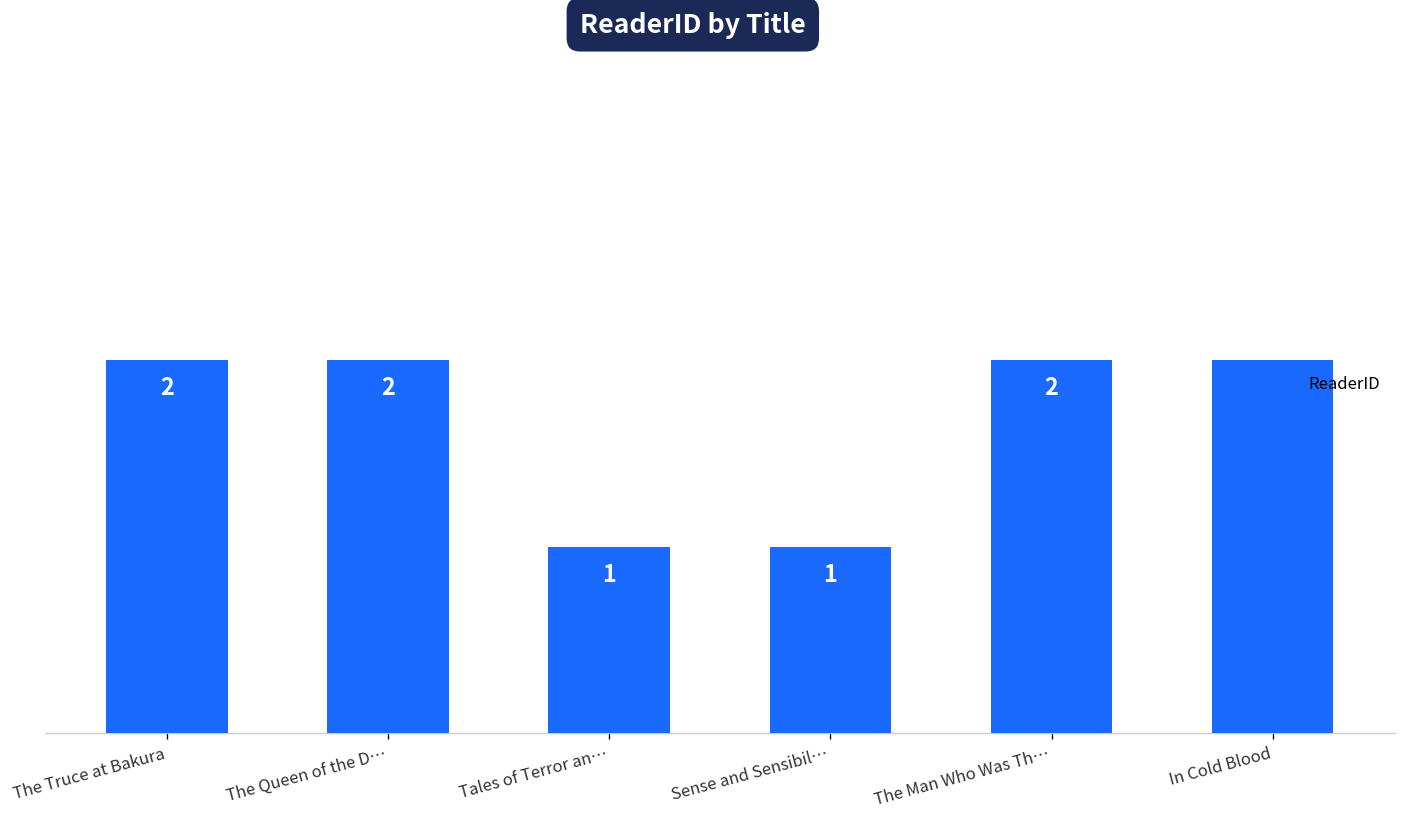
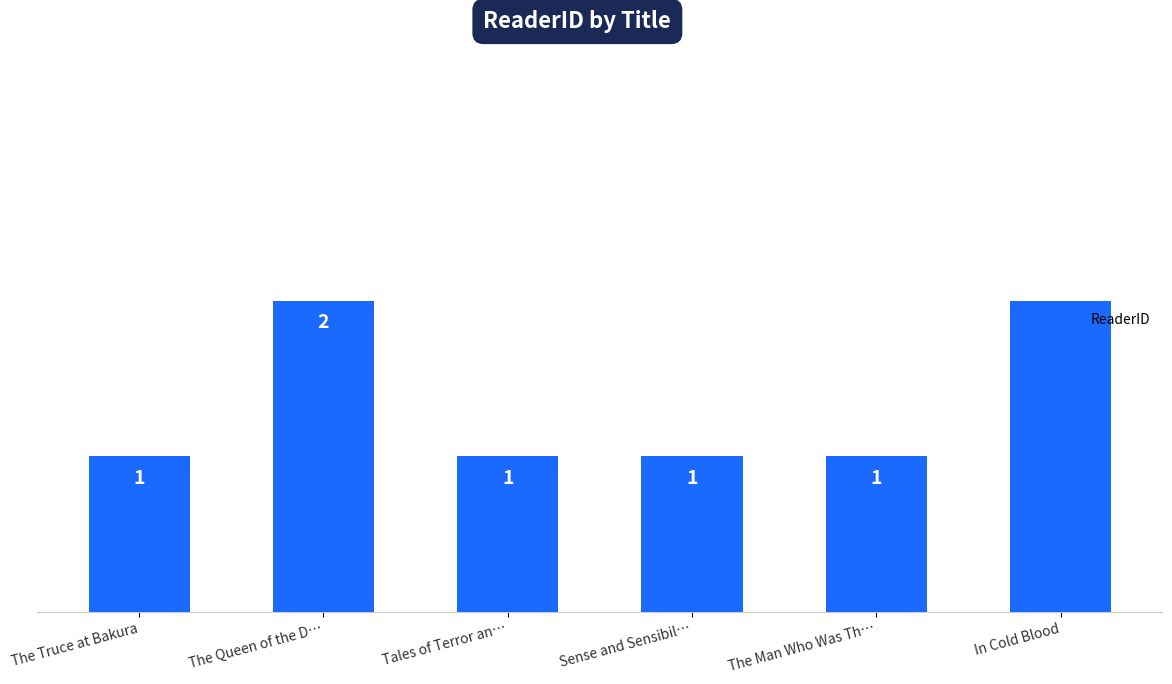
  {
-   "The Truce at Bakura": 2,
+   "The Truce at Bakura": 1,
    "The Queen of the D…": 2,
    "Tales of Terror an…": 1,
    "Sense and Sensibil…": 1,
-   "The Man Who Was Th…": 2
+   "The Man Who Was Th…": 1
  }
